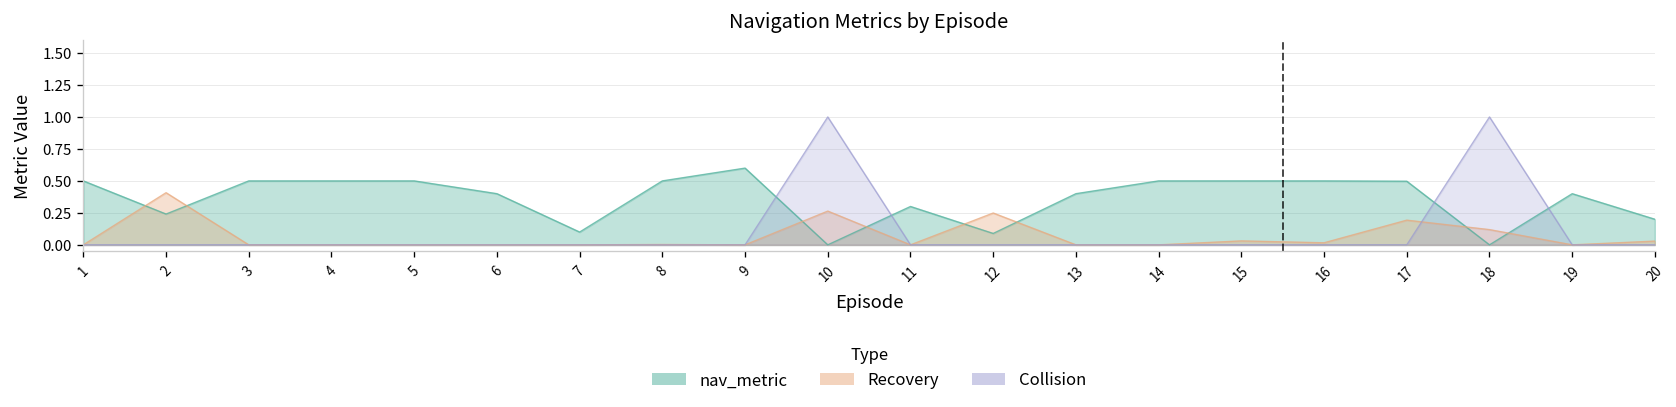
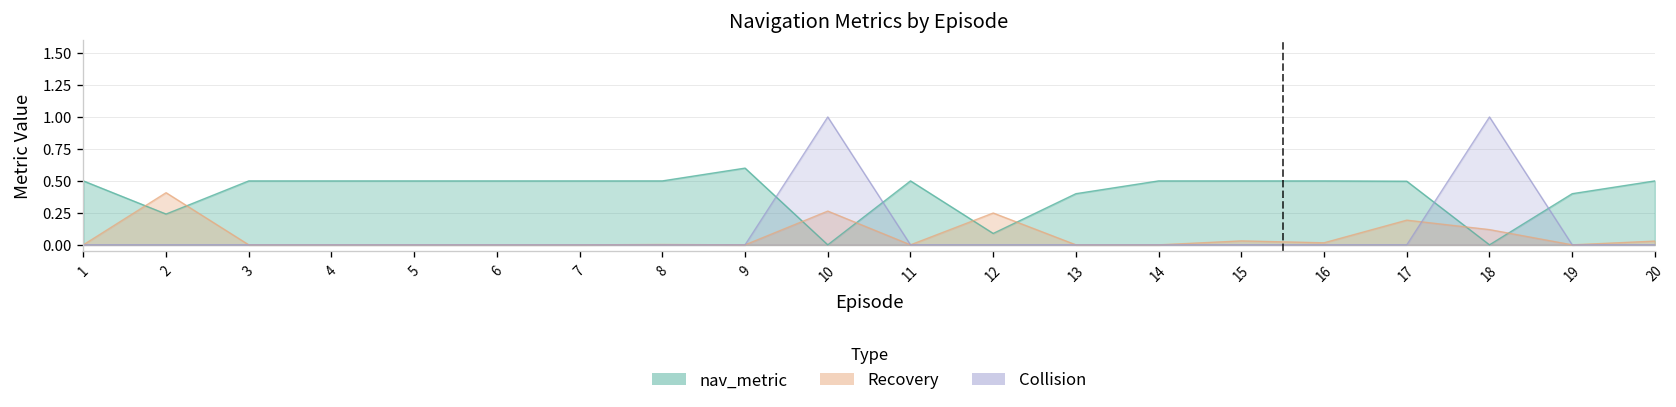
  {
    "nav_metric": {
      "1": 0.5,
      "2": 0.24,
      "3": 0.5,
      "4": 0.5,
      "5": 0.5,
-     "6": 0.4,
-     "7": 0.1,
+     "6": 0.5,
+     "7": 0.5,
      "8": 0.5,
      "9": 0.6,
      "10": 0.0,
-     "11": 0.3,
+     "11": 0.5,
      "12": 0.1,
      "13": 0.4,
      "14": 0.5,
      "15": 0.5,
      "16": 0.5,
      "17": 0.5,
      "18": 0.0,
      "19": 0.4,
-     "20": 0.2
+     "20": 0.5
    }
  }
